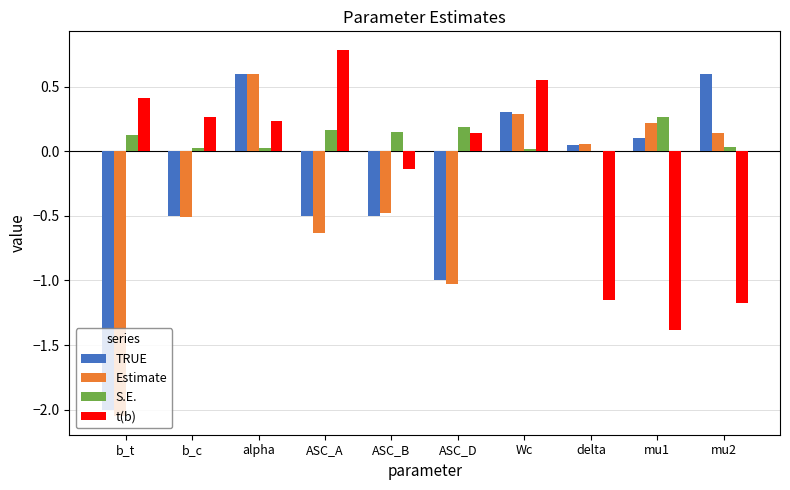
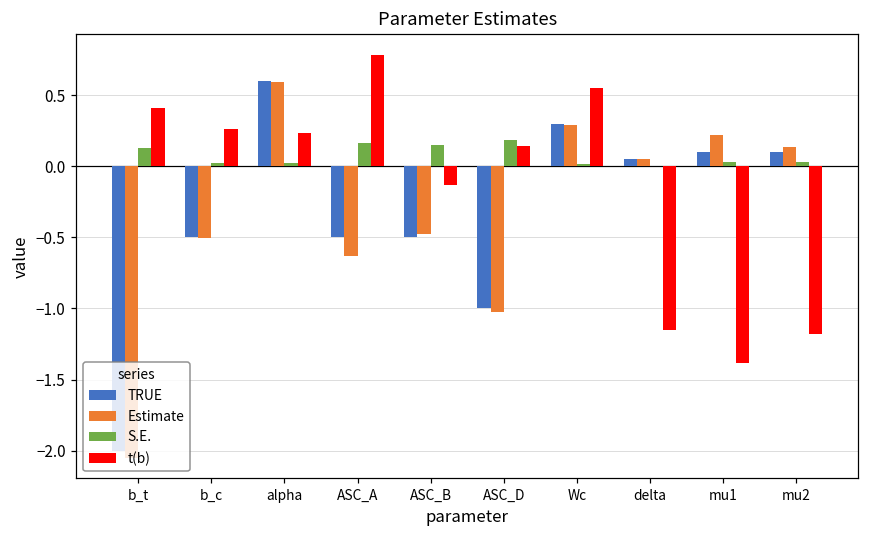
  {
    "TRUE": {
      "b_c": -0.5,
      "alpha": 0.6,
      "ASC_A": -0.5,
      "ASC_B": -0.5,
      "ASC_D": -1.0,
      "Wc": 0.3,
      "delta": 0.05,
      "mu1": 0.1,
-     "mu2": 0.6
+     "mu2": 0.1
    },
    "Estimate": {
      "b_c": -0.51,
      "alpha": 0.59,
      "ASC_A": -0.63,
      "ASC_B": -0.48,
      "ASC_D": -1.03,
      "Wc": 0.29,
      "delta": 0.05,
      "mu1": 0.22,
      "mu2": 0.14
    },
    "S.E.": {
      "b_t": 0.13,
      "b_c": 0.02,
      "alpha": 0.03,
      "ASC_A": 0.17,
      "ASC_B": 0.15,
      "ASC_D": 0.18,
-     "mu1": 0.26,
+     "mu1": 0.03,
      "mu2": 0.03
    },
    "t(b)": {
      "b_t": 0.41,
      "b_c": 0.27,
      "alpha": 0.23,
      "ASC_A": 0.79,
      "ASC_B": -0.14,
      "ASC_D": 0.14,
      "Wc": 0.55,
      "delta": -1.15,
      "mu1": -1.38,
      "mu2": -1.18
    }
  }
